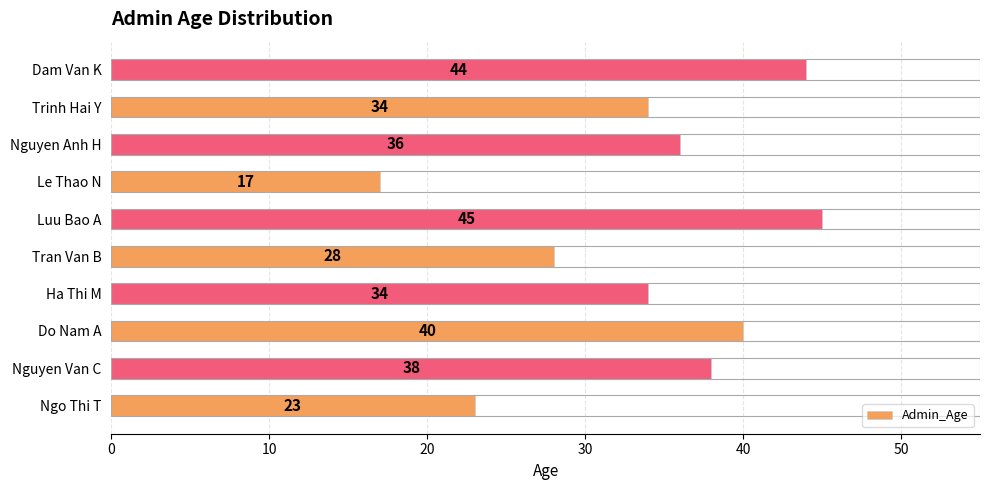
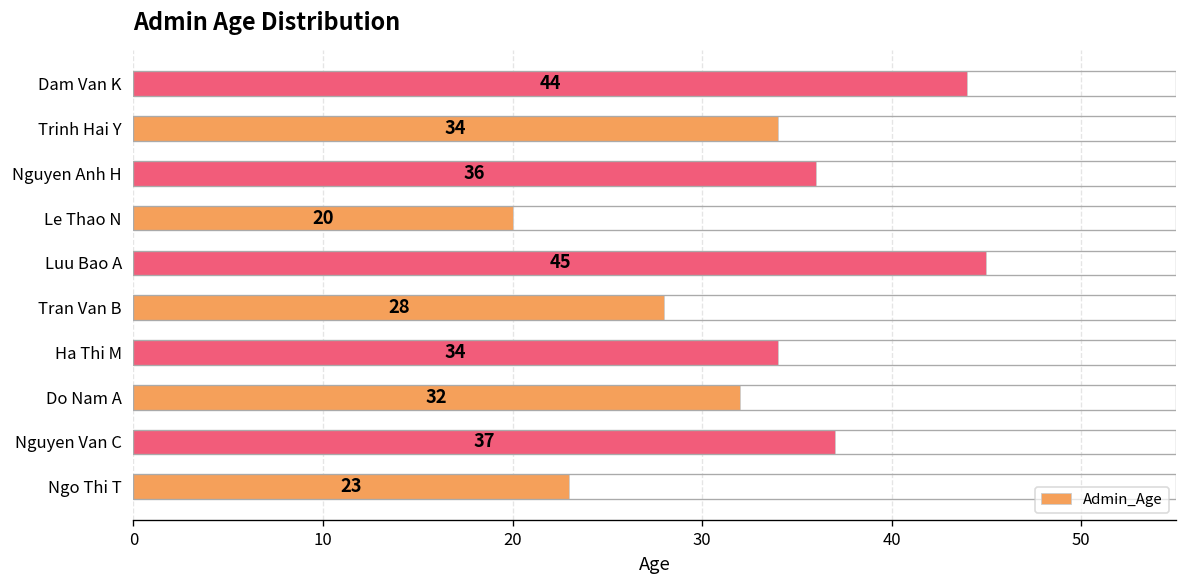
  {
    "Dam Van K": 44,
    "Trinh Hai Y": 34,
    "Nguyen Anh H": 36,
-   "Le Thao N": 17,
+   "Le Thao N": 20,
    "Luu Bao A": 45,
    "Tran Van B": 28,
    "Ha Thi M": 34,
-   "Do Nam A": 40,
-   "Nguyen Van C": 38,
+   "Do Nam A": 32,
+   "Nguyen Van C": 37,
    "Ngo Thi T": 23
  }
